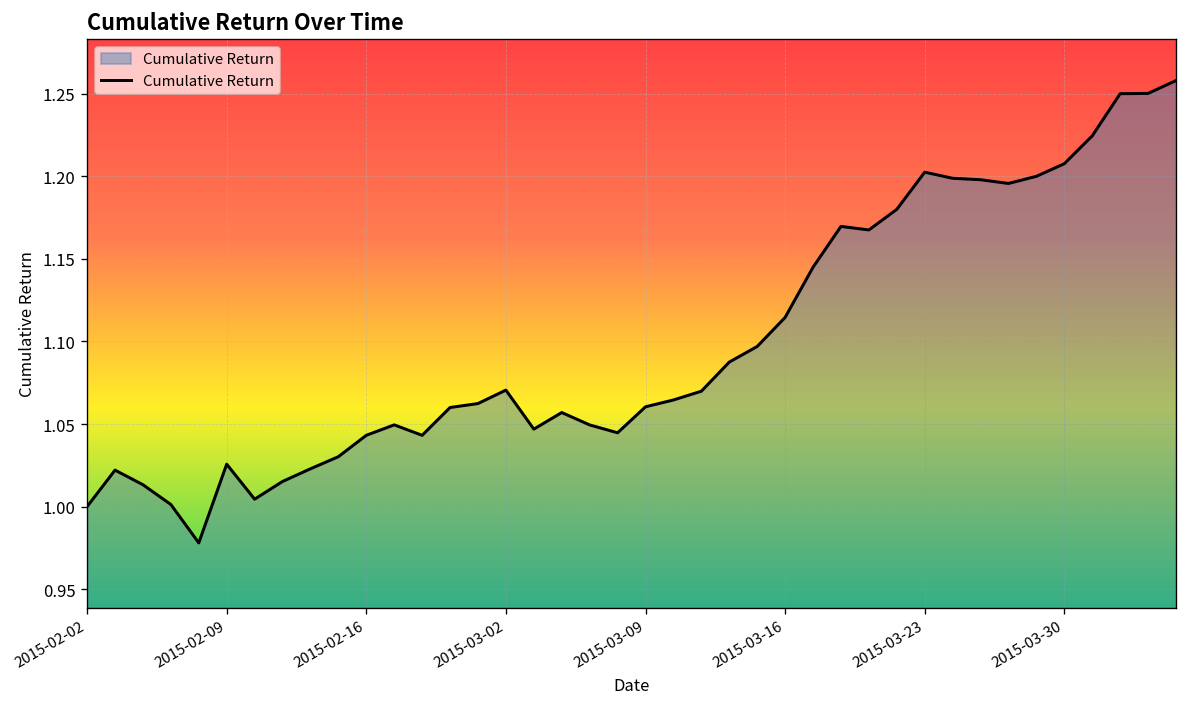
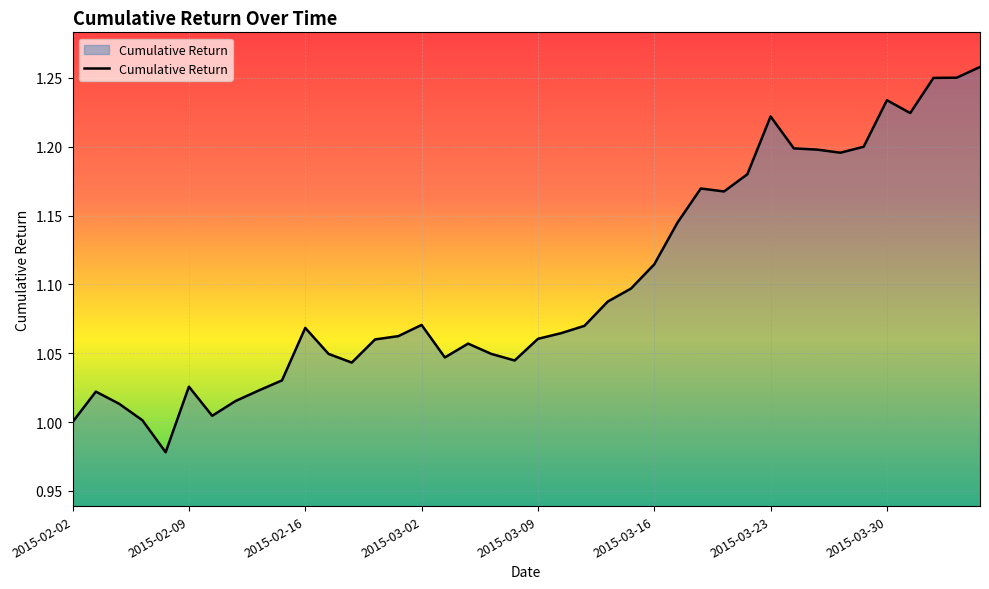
  {
    "2015-02-02": 1.000,
    "2015-02-09": 1.026,
-   "2015-02-16": 1.043,
+   "2015-02-16": 1.068,
    "2015-03-02": 1.071,
    "2015-03-09": 1.060,
    "2015-03-16": 1.115,
-   "2015-03-23": 1.202,
-   "2015-03-30": 1.208
+   "2015-03-23": 1.222,
+   "2015-03-30": 1.234
  }
